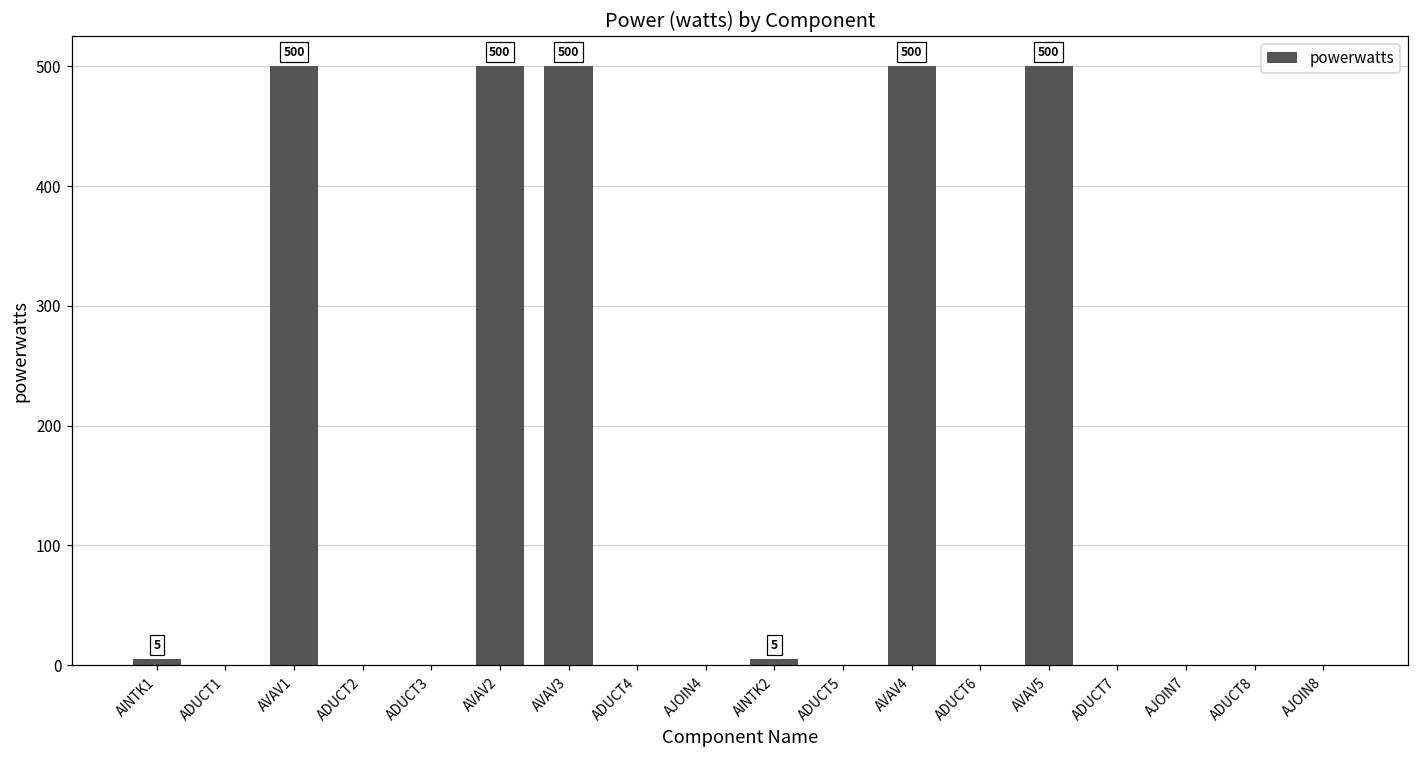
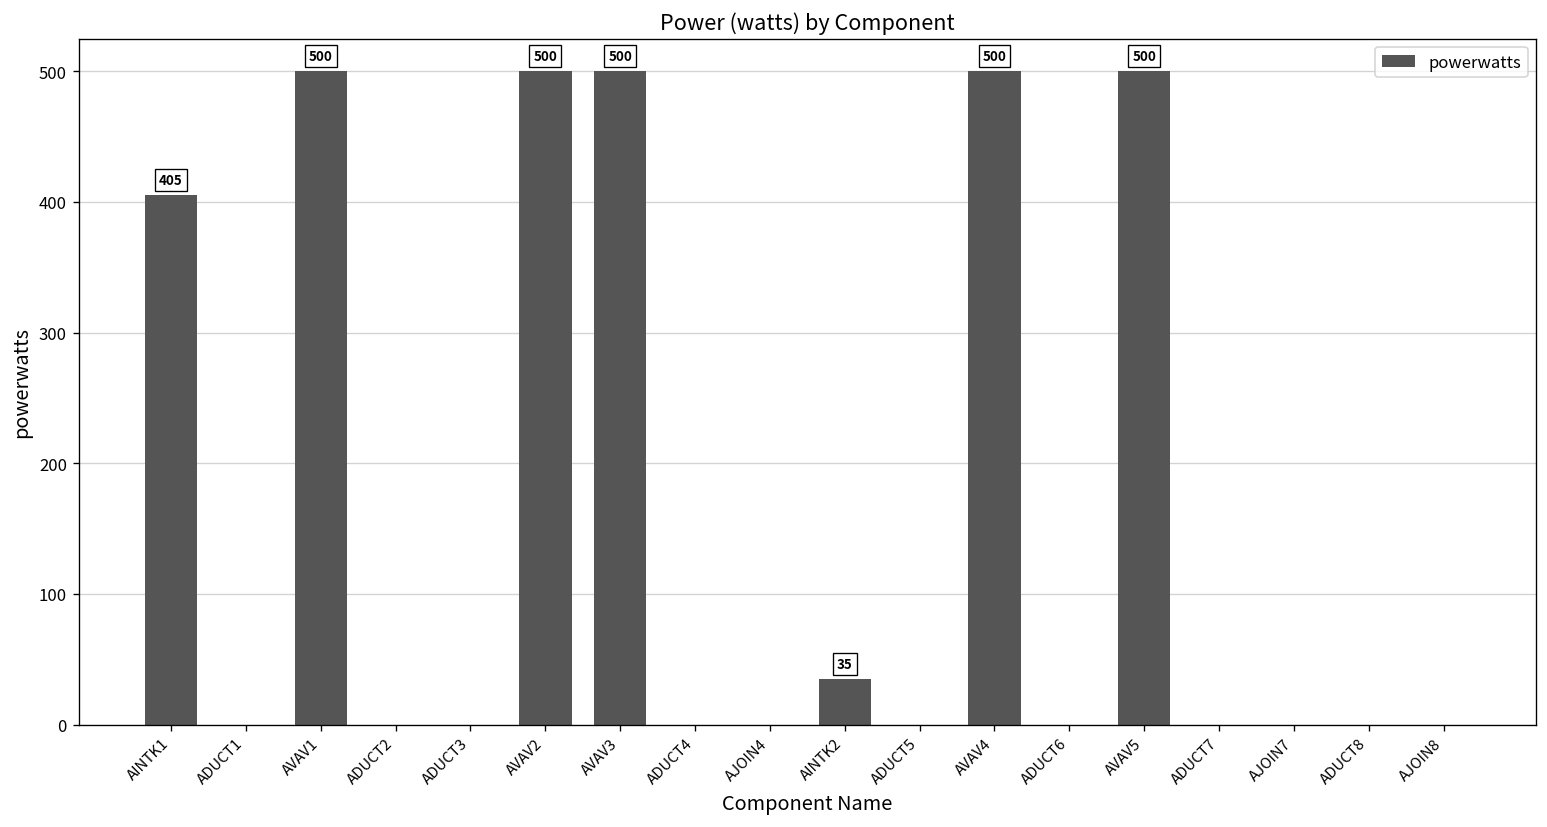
  {
-   "AINTK1": 5,
-   "AINTK2": 5
+   "AINTK1": 405,
+   "AINTK2": 35
  }
